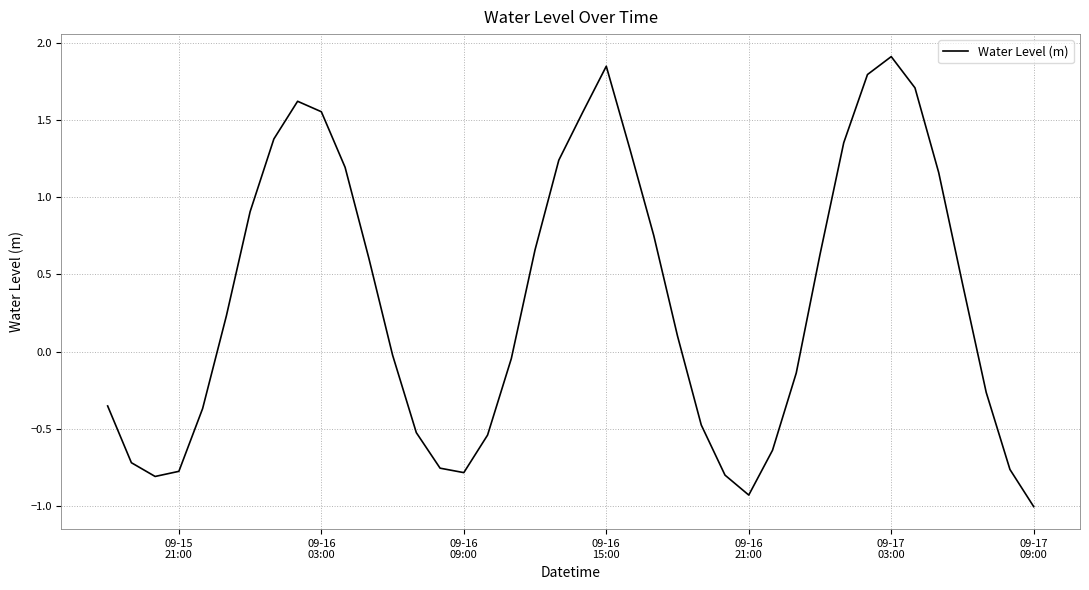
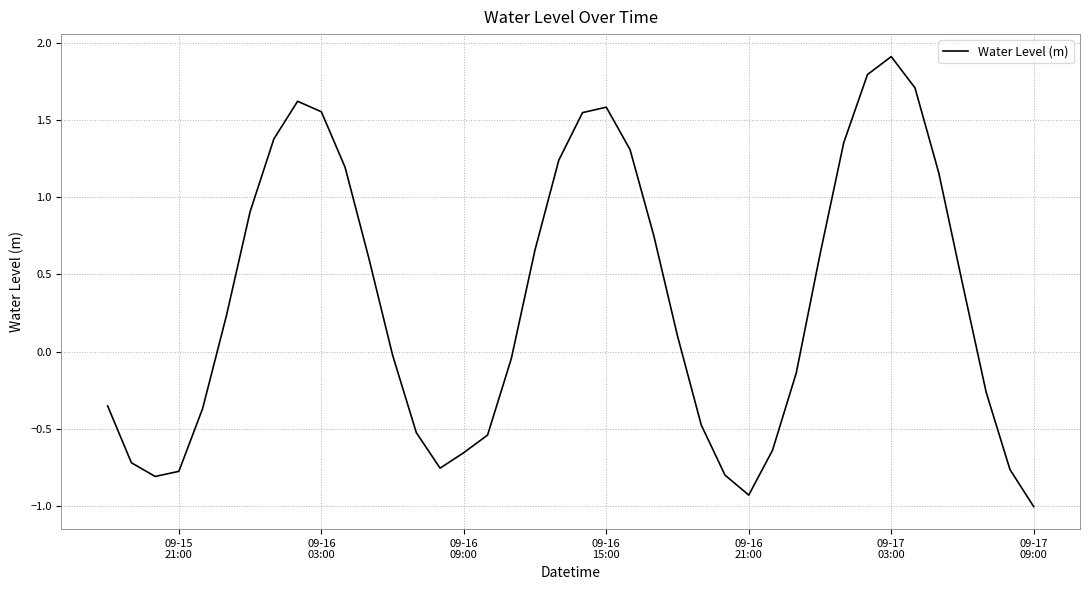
  {
    "09-15 21:00": -0.78,
    "09-16 03:00": 1.56,
-   "09-16 09:00": -0.78,
-   "09-16 15:00": 1.85,
+   "09-16 09:00": -0.66,
+   "09-16 15:00": 1.58,
    "09-16 21:00": -0.93,
    "09-17 03:00": 1.91,
    "09-17 09:00": -1.01
  }
